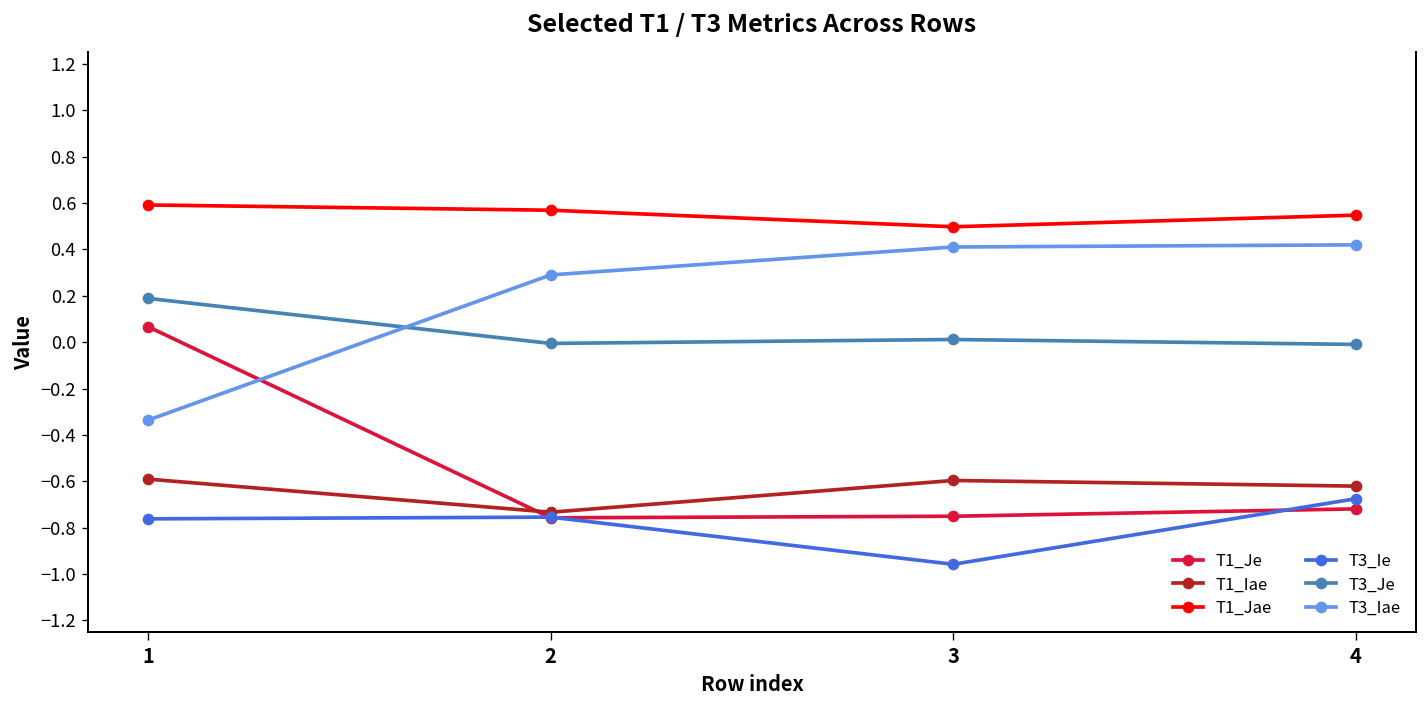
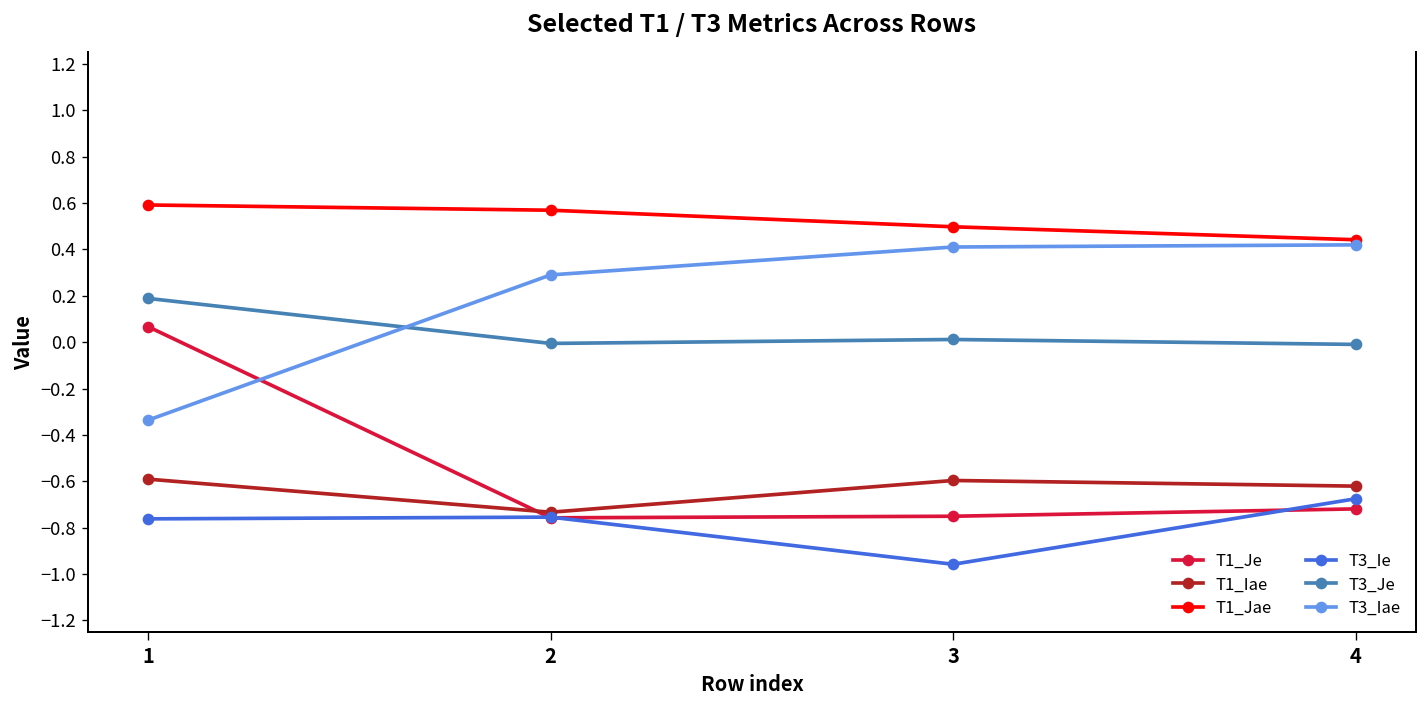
  {
    "T1_Jae": {
      "1": 0.59,
      "2": 0.57,
      "3": 0.50,
-     "4": 0.55
+     "4": 0.44
    }
  }
